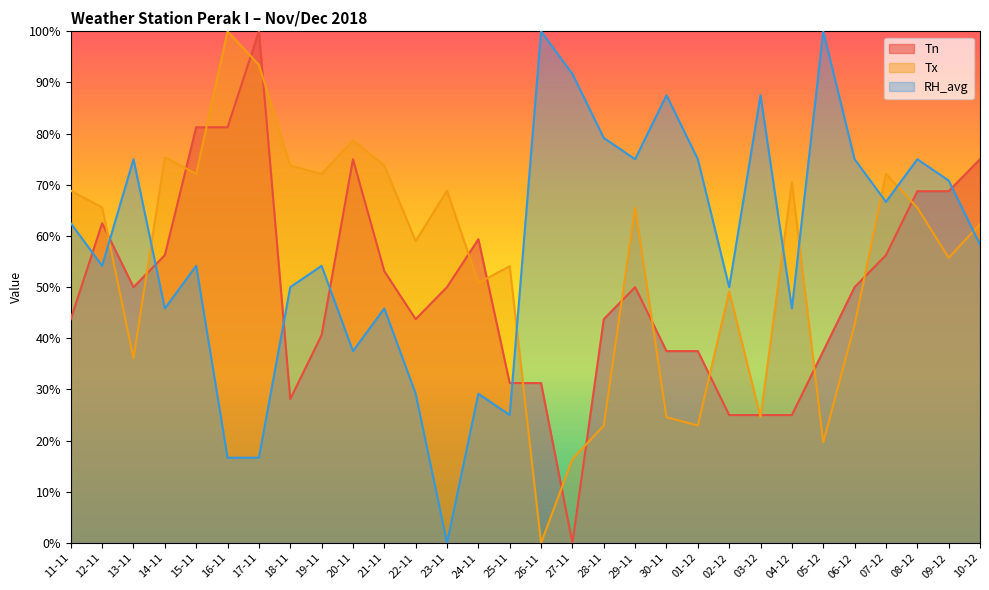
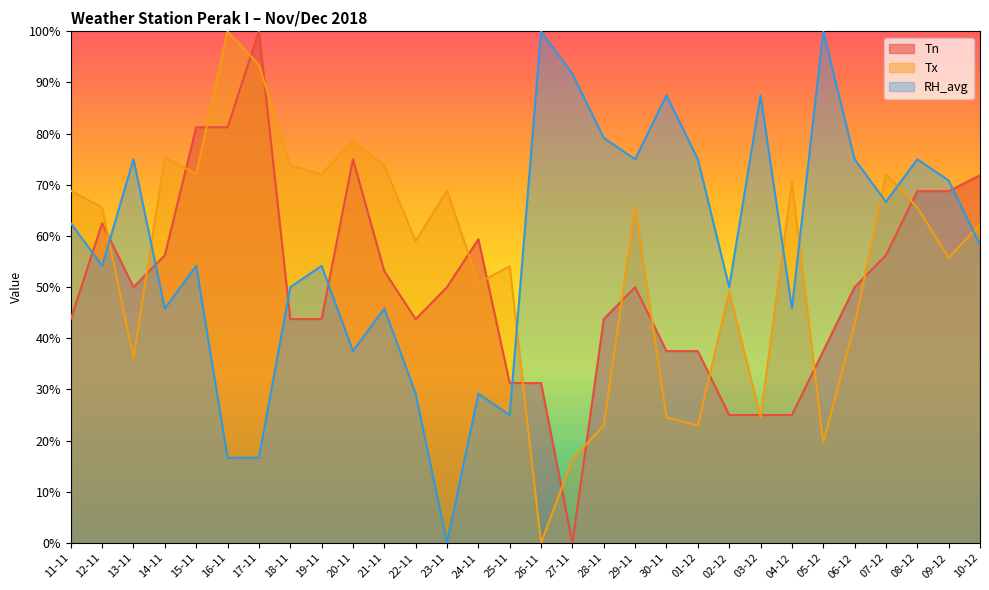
  {
    "Tn": {
      "11-11": "44%",
      "12-11": "62%",
      "13-11": "50%",
      "14-11": "56%",
      "15-11": "81%",
      "16-11": "81%",
      "17-11": "100%",
-     "18-11": "28%",
-     "19-11": "41%",
+     "18-11": "44%",
+     "19-11": "44%",
      "20-11": "75%",
      "21-11": "53%",
      "22-11": "44%",
      "23-11": "50%",
      "24-11": "59%",
      "25-11": "31%",
      "26-11": "31%",
      "27-11": "0%",
      "28-11": "44%",
      "29-11": "50%",
      "30-11": "38%",
      "01-12": "38%",
      "02-12": "25%",
      "04-12": "25%",
      "05-12": "38%",
      "06-12": "50%",
      "07-12": "56%",
      "08-12": "69%",
      "09-12": "69%",
-     "10-12": "75%"
+     "10-12": "72%"
    },
    "Tx": {
      "11-11": "69%",
      "12-11": "66%",
      "13-11": "36%",
      "14-11": "75%",
      "15-11": "72%",
      "16-11": "100%",
      "17-11": "93%",
      "18-11": "74%",
      "19-11": "72%",
      "20-11": "79%",
      "21-11": "74%",
      "22-11": "59%",
      "23-11": "69%",
      "24-11": "51%",
      "25-11": "54%",
      "26-11": "0%",
      "27-11": "16%",
      "28-11": "23%",
      "29-11": "66%",
      "30-11": "25%",
      "01-12": "23%",
      "02-12": "49%",
      "04-12": "70%",
      "05-12": "20%",
      "06-12": "43%",
      "07-12": "72%",
      "08-12": "66%",
      "09-12": "56%",
      "10-12": "62%"
    },
    "RH_avg": {
      "11-11": "63%",
      "12-11": "54%",
      "13-11": "75%",
      "14-11": "46%",
      "15-11": "54%",
      "16-11": "17%",
      "17-11": "17%",
      "18-11": "50%",
      "19-11": "54%",
      "20-11": "38%",
      "21-11": "46%",
      "22-11": "29%",
      "23-11": "0%",
      "24-11": "29%",
      "25-11": "25%",
      "26-11": "100%",
      "27-11": "92%",
      "28-11": "79%",
      "29-11": "75%",
      "30-11": "88%",
      "01-12": "75%",
      "02-12": "50%",
      "03-12": "88%",
      "04-12": "46%",
      "05-12": "100%",
      "06-12": "75%",
      "07-12": "67%",
      "08-12": "75%",
      "09-12": "71%",
      "10-12": "58%"
    }
  }
